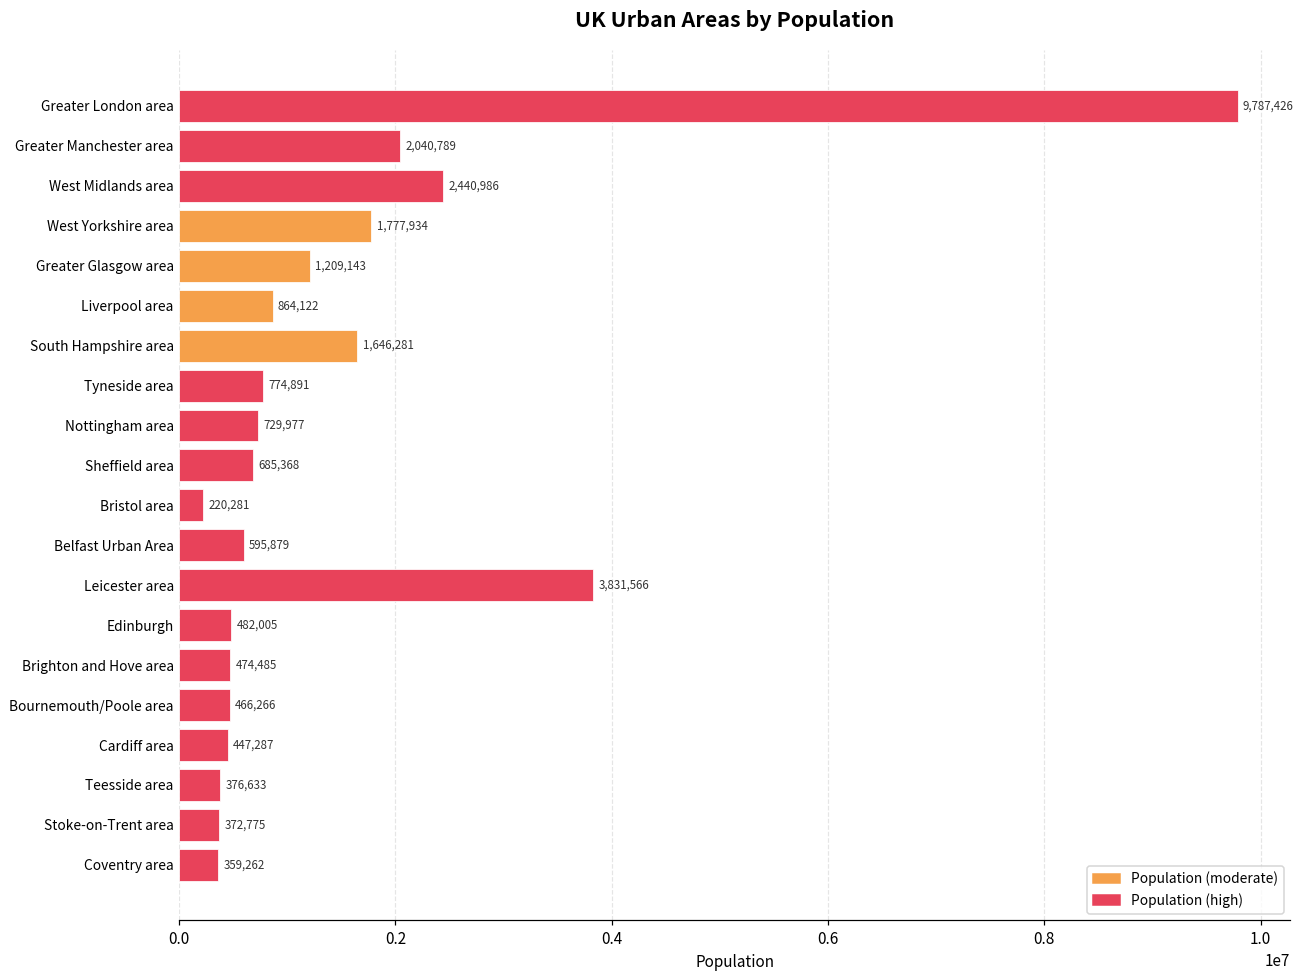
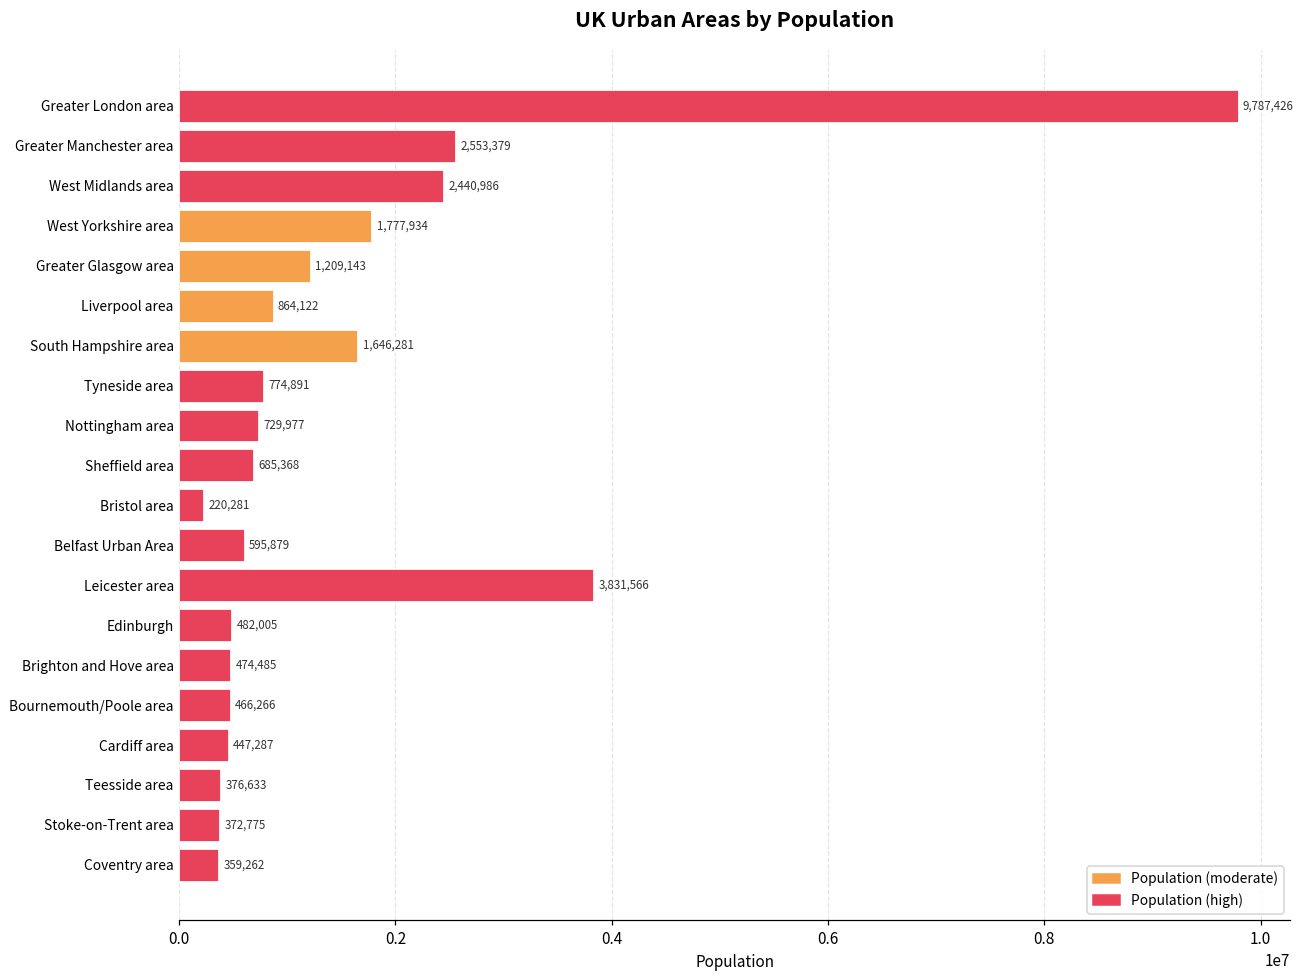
  {
    "Greater London area": "9,787,426",
-   "Greater Manchester area": "2,040,789",
+   "Greater Manchester area": "2,553,379",
    "West Midlands area": "2,440,986",
    "West Yorkshire area": "1,777,934",
    "Greater Glasgow area": "1,209,143",
    "Liverpool area": "864,122",
    "South Hampshire area": "1,646,281",
    "Tyneside area": "774,891",
    "Nottingham area": "729,977",
    "Sheffield area": "685,368",
    "Bristol area": "220,281",
    "Belfast Urban Area": "595,879",
    "Leicester area": "3,831,566",
    "Edinburgh": "482,005",
    "Brighton and Hove area": "474,485",
    "Bournemouth/Poole area": "466,266",
    "Cardiff area": "447,287",
    "Teesside area": "376,633",
    "Stoke-on-Trent area": "372,775",
    "Coventry area": "359,262"
  }
